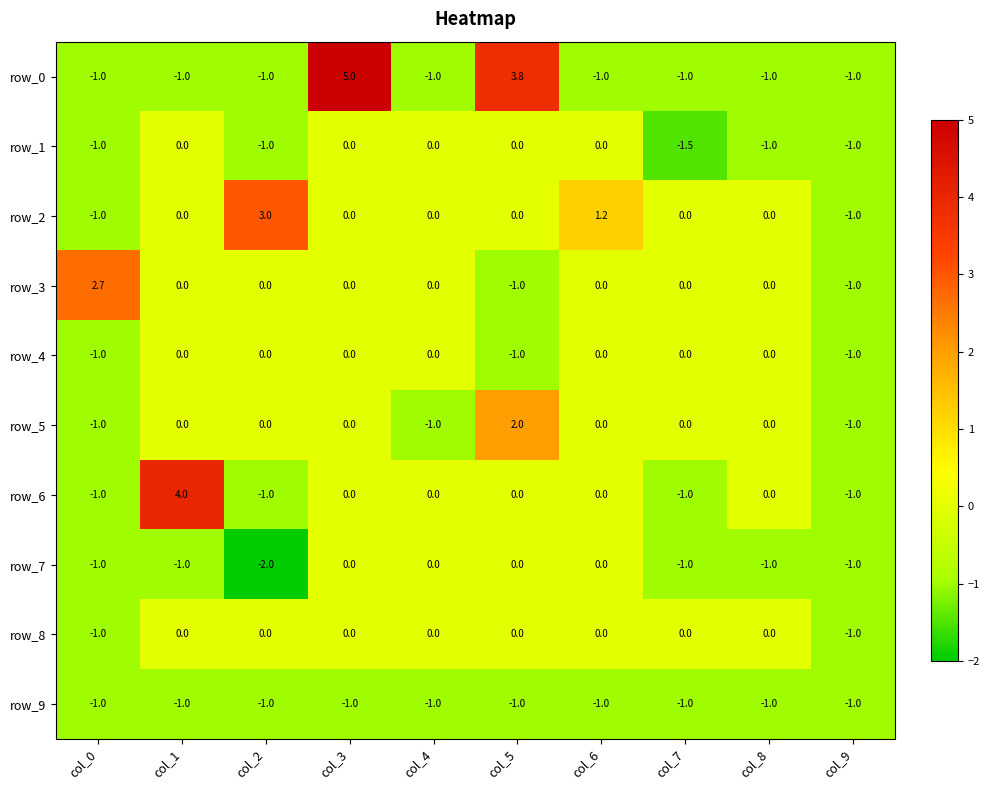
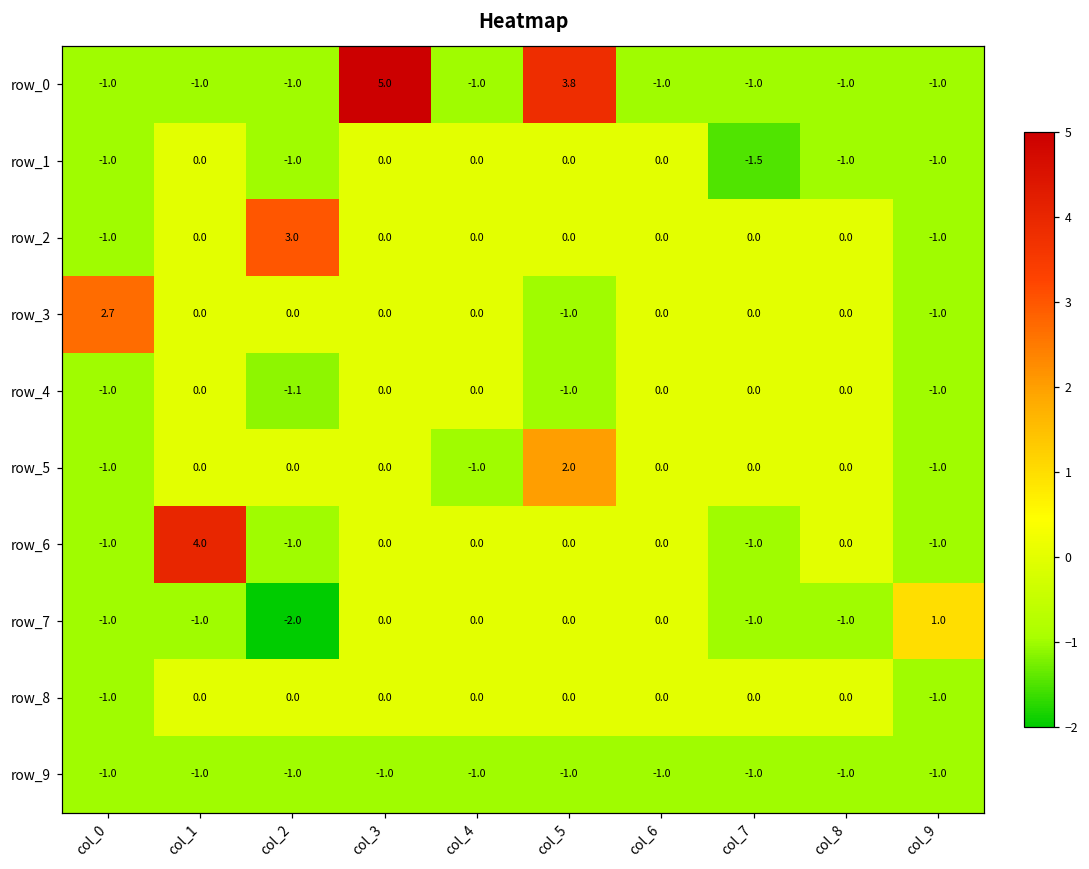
  {
    "row_0": {
      "col_0": -1.0,
      "col_1": -1.0,
      "col_2": -1.0,
      "col_3": 5.0,
      "col_4": -1.0,
      "col_5": 3.8,
      "col_6": -1.0,
      "col_7": -1.0,
      "col_8": -1.0,
      "col_9": -1.0
    },
    "row_1": {
      "col_0": -1.0,
      "col_1": 0.0,
      "col_2": -1.0,
      "col_3": 0.0,
      "col_4": 0.0,
      "col_5": 0.0,
      "col_6": 0.0,
      "col_7": -1.5,
      "col_8": -1.0,
      "col_9": -1.0
    },
    "row_2": {
      "col_0": -1.0,
      "col_1": 0.0,
      "col_2": 3.0,
      "col_3": 0.0,
      "col_4": 0.0,
      "col_5": 0.0,
-     "col_6": 1.2,
+     "col_6": 0.0,
      "col_7": 0.0,
      "col_8": 0.0,
      "col_9": -1.0
    },
    "row_3": {
      "col_0": 2.7,
      "col_1": 0.0,
      "col_2": 0.0,
      "col_3": 0.0,
      "col_4": 0.0,
      "col_5": -1.0,
      "col_6": 0.0,
      "col_7": 0.0,
      "col_8": 0.0,
      "col_9": -1.0
    },
    "row_4": {
      "col_0": -1.0,
      "col_1": 0.0,
-     "col_2": 0.0,
+     "col_2": -1.1,
      "col_3": 0.0,
      "col_4": 0.0,
      "col_5": -1.0,
      "col_6": 0.0,
      "col_7": 0.0,
      "col_8": 0.0,
      "col_9": -1.0
    },
    "row_5": {
      "col_0": -1.0,
      "col_1": 0.0,
      "col_2": 0.0,
      "col_3": 0.0,
      "col_4": -1.0,
      "col_5": 2.0,
      "col_6": 0.0,
      "col_7": 0.0,
      "col_8": 0.0,
      "col_9": -1.0
    },
    "row_6": {
      "col_0": -1.0,
      "col_1": 4.0,
      "col_2": -1.0,
      "col_3": 0.0,
      "col_4": 0.0,
      "col_5": 0.0,
      "col_6": 0.0,
      "col_7": -1.0,
      "col_8": 0.0,
      "col_9": -1.0
    },
    "row_7": {
      "col_0": -1.0,
      "col_1": -1.0,
      "col_2": -2.0,
      "col_3": 0.0,
      "col_4": 0.0,
      "col_5": 0.0,
      "col_6": 0.0,
      "col_7": -1.0,
      "col_8": -1.0,
-     "col_9": -1.0
+     "col_9": 1.0
    },
    "row_8": {
      "col_0": -1.0,
      "col_1": 0.0,
      "col_2": 0.0,
      "col_3": 0.0,
      "col_4": 0.0,
      "col_5": 0.0,
      "col_6": 0.0,
      "col_7": 0.0,
      "col_8": 0.0,
      "col_9": -1.0
    },
    "row_9": {
      "col_0": -1.0,
      "col_1": -1.0,
      "col_2": -1.0,
      "col_3": -1.0,
      "col_4": -1.0,
      "col_5": -1.0,
      "col_6": -1.0,
      "col_7": -1.0,
      "col_8": -1.0,
      "col_9": -1.0
    }
  }
